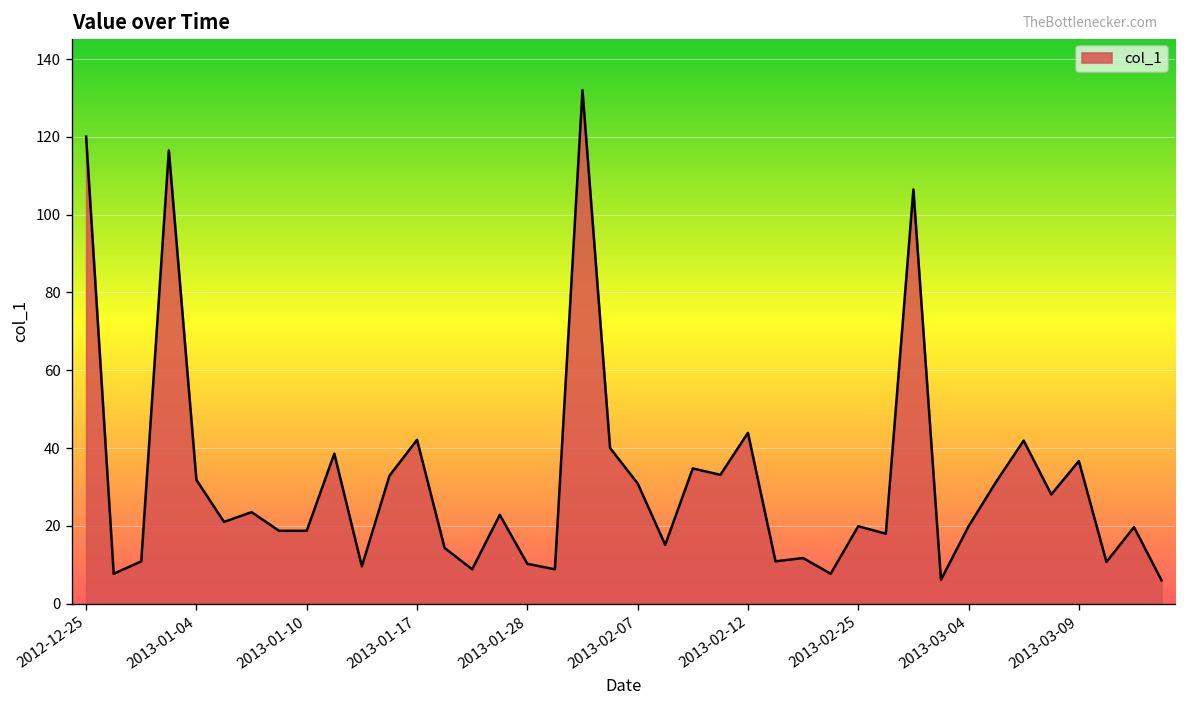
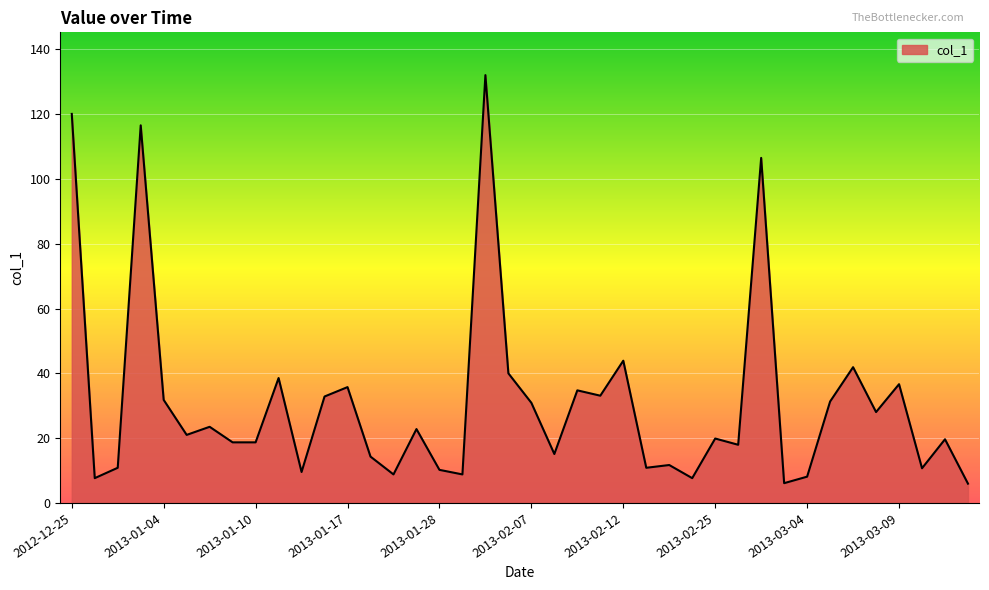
  {
    "2012-12-25": 120,
    "2013-01-04": 32,
    "2013-01-10": 19,
-   "2013-01-17": 42,
+   "2013-01-17": 36,
    "2013-01-28": 10,
    "2013-02-07": 31,
    "2013-02-12": 44,
    "2013-02-25": 20,
-   "2013-03-04": 20,
+   "2013-03-04": 8,
    "2013-03-09": 37
  }
